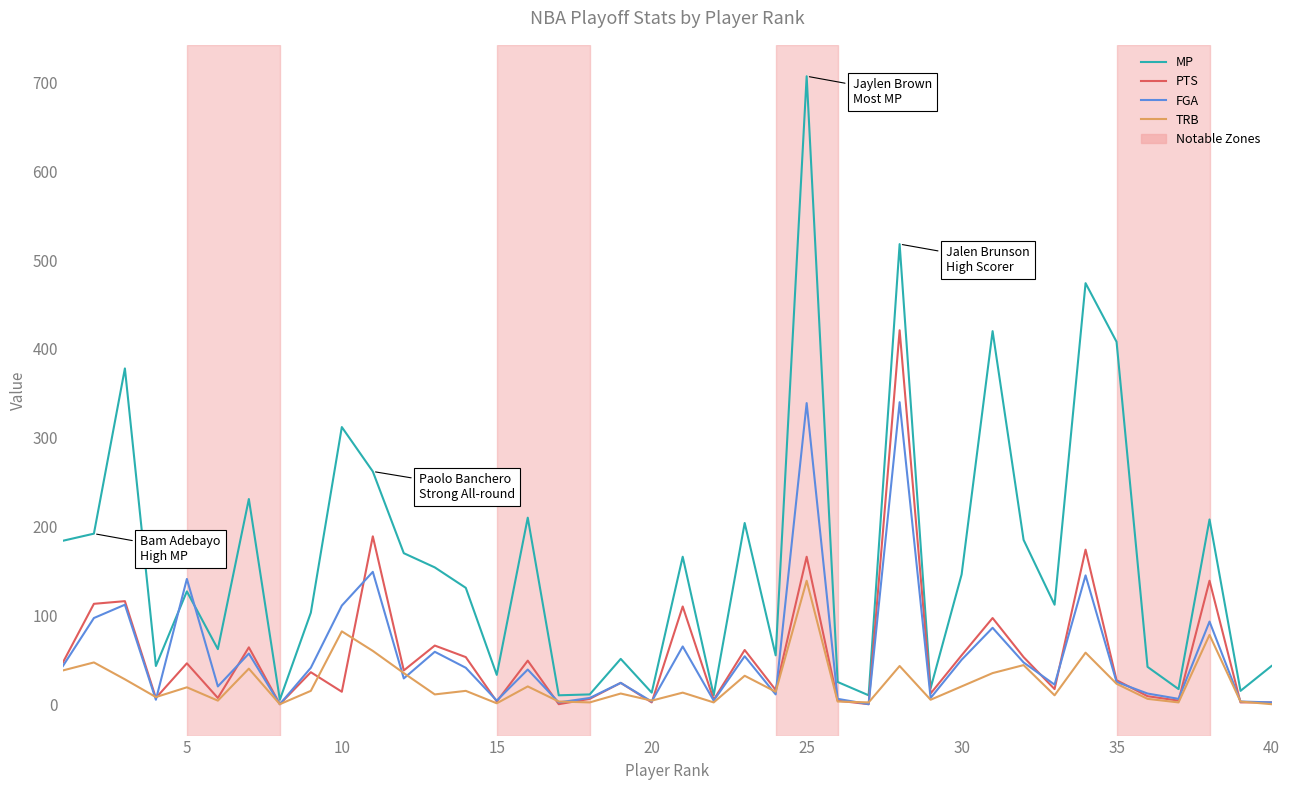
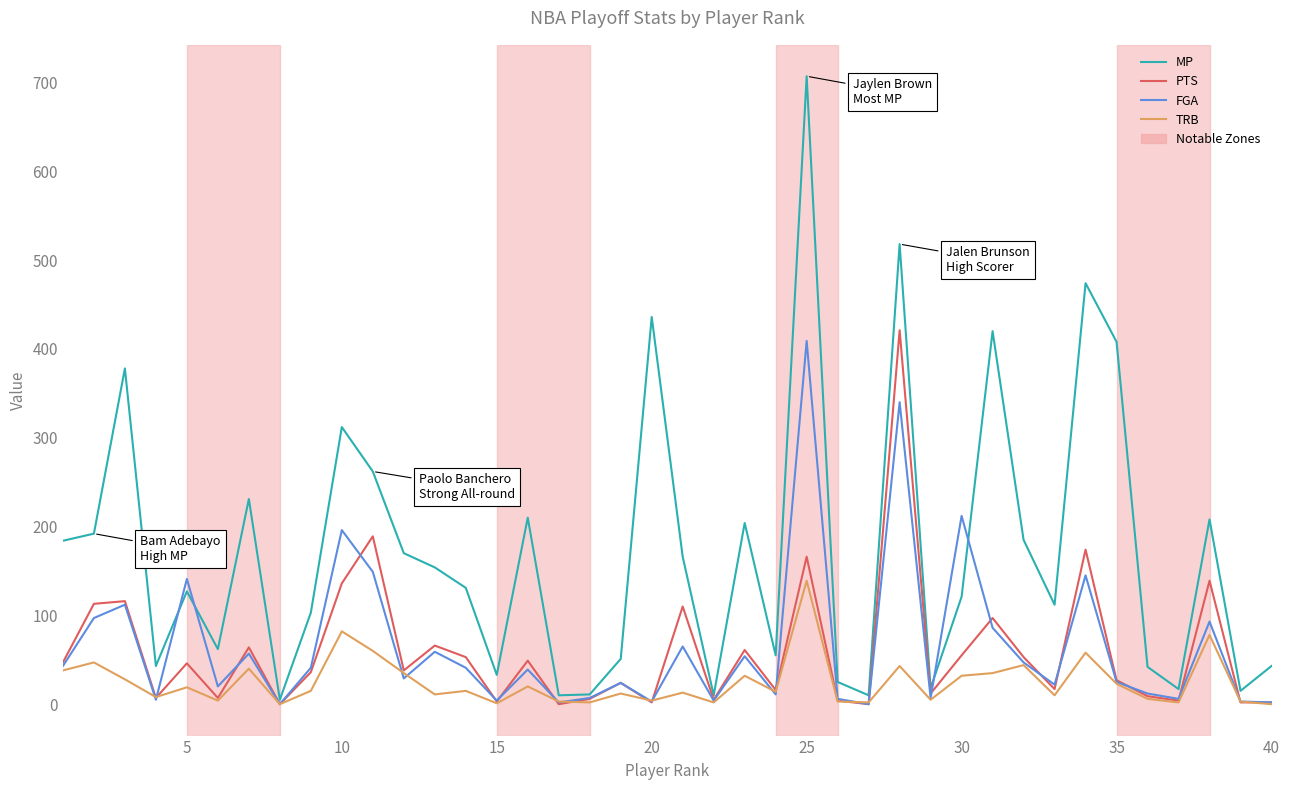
  {
    "MP": {
      "5": 130,
      "10": 310,
      "15": 30,
-     "20": 10,
+     "20": 440,
      "25": 710,
-     "30": 150,
+     "30": 120,
      "35": 410,
      "40": 40
    },
    "PTS": {
      "5": 50,
-     "10": 10,
+     "10": 140,
      "25": 170,
      "30": 60
    },
    "FGA": {
      "5": 140,
-     "10": 110,
-     "25": 340,
-     "30": 50
+     "10": 200,
+     "25": 410,
+     "30": 210
    },
    "TRB": {
      "5": 20,
      "10": 80,
      "25": 140,
-     "30": 20
+     "30": 30
    }
  }
